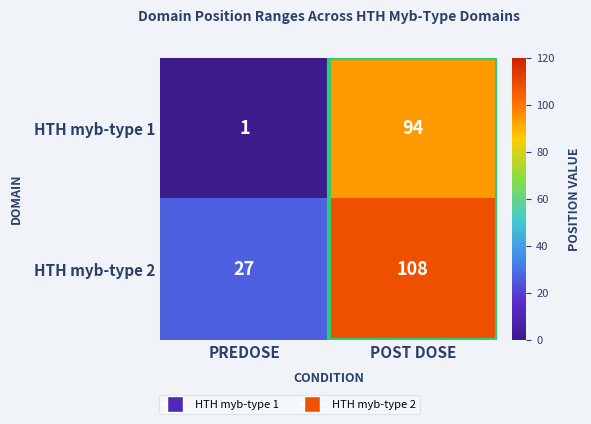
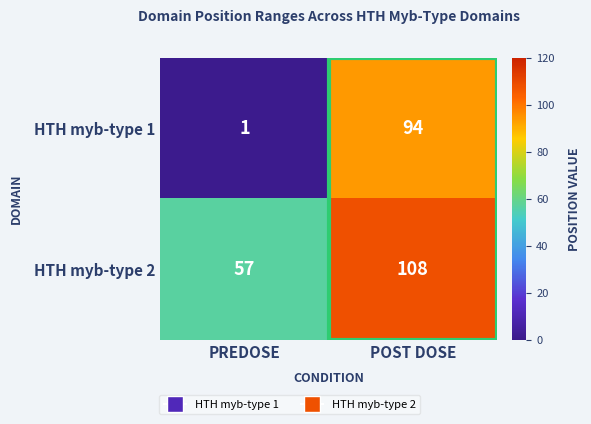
  {
    "HTH myb-type 2": {
-     "PREDOSE": 27
+     "PREDOSE": 57
    }
  }
